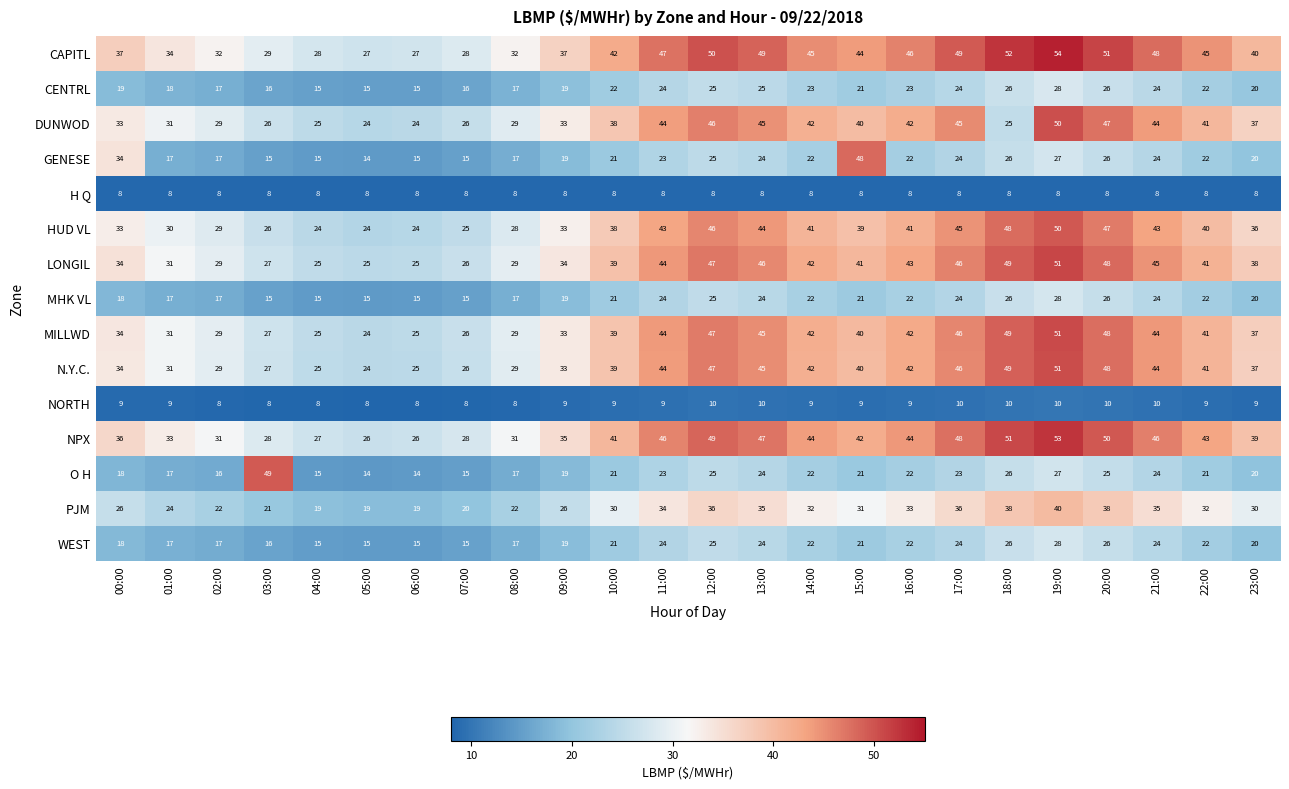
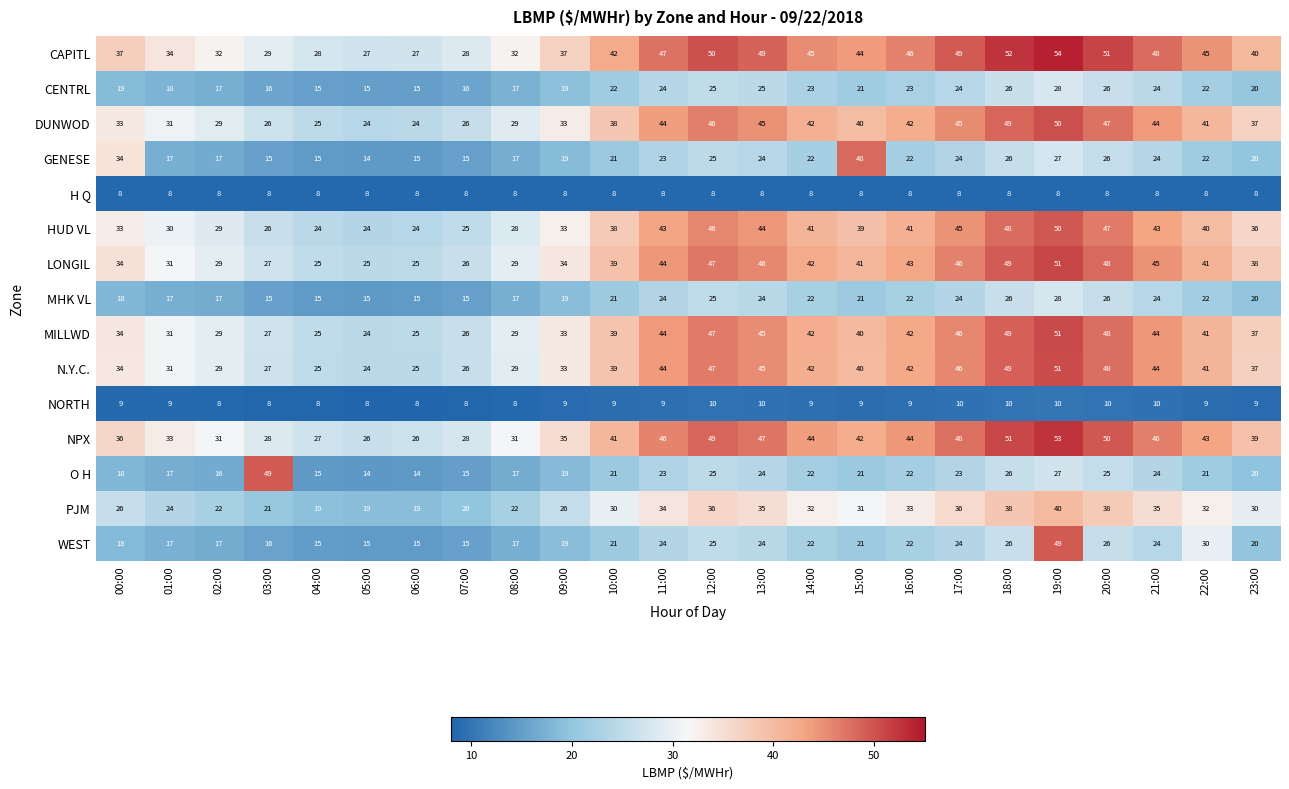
  {
    "DUNWOD": {
      "00:00": 33,
      "01:00": 31,
      "02:00": 29,
      "03:00": 26,
      "04:00": 25,
      "05:00": 24,
      "06:00": 24,
      "07:00": 26,
      "08:00": 29,
      "09:00": 33,
      "10:00": 38,
      "11:00": 44,
      "12:00": 46,
      "13:00": 45,
      "14:00": 42,
      "15:00": 40,
      "16:00": 42,
      "17:00": 45,
-     "18:00": 25,
+     "18:00": 49,
      "19:00": 50,
      "20:00": 47,
      "21:00": 44,
      "22:00": 41,
      "23:00": 37
    },
    "WEST": {
      "00:00": 18,
      "01:00": 17,
      "02:00": 17,
      "03:00": 16,
      "04:00": 15,
      "05:00": 15,
      "06:00": 15,
      "07:00": 15,
      "08:00": 17,
      "09:00": 19,
      "10:00": 21,
      "11:00": 24,
      "12:00": 25,
      "13:00": 24,
      "14:00": 22,
      "15:00": 21,
      "16:00": 22,
      "17:00": 24,
      "18:00": 26,
-     "19:00": 28,
+     "19:00": 49,
      "20:00": 26,
      "21:00": 24,
-     "22:00": 22,
+     "22:00": 30,
      "23:00": 20
    }
  }
